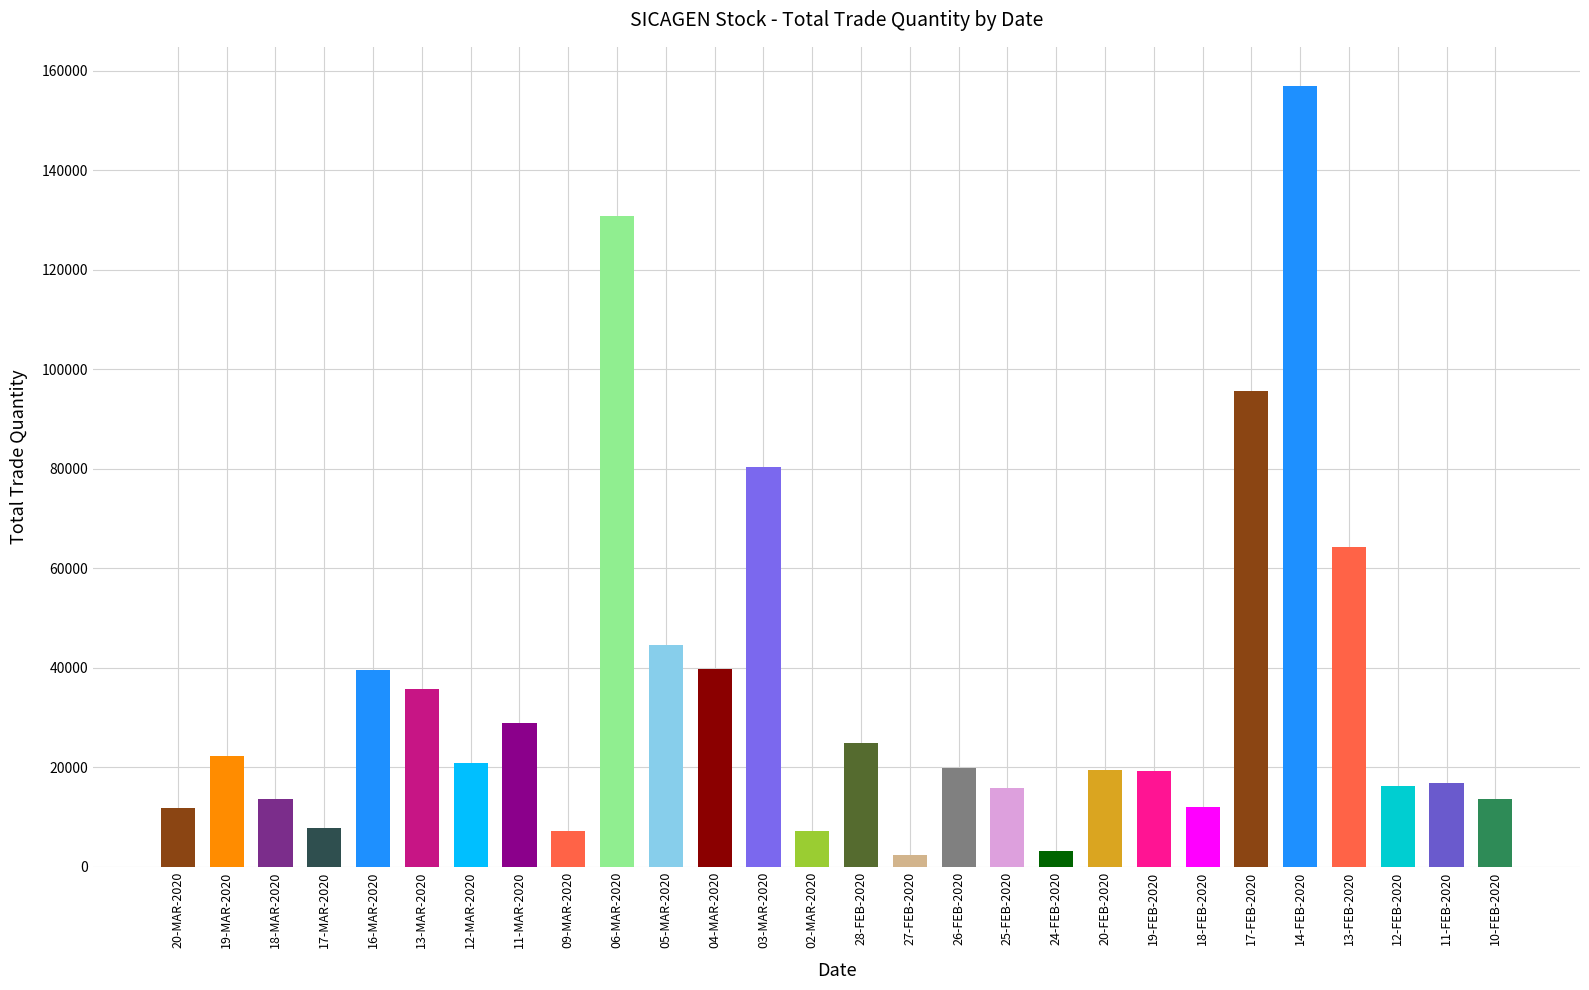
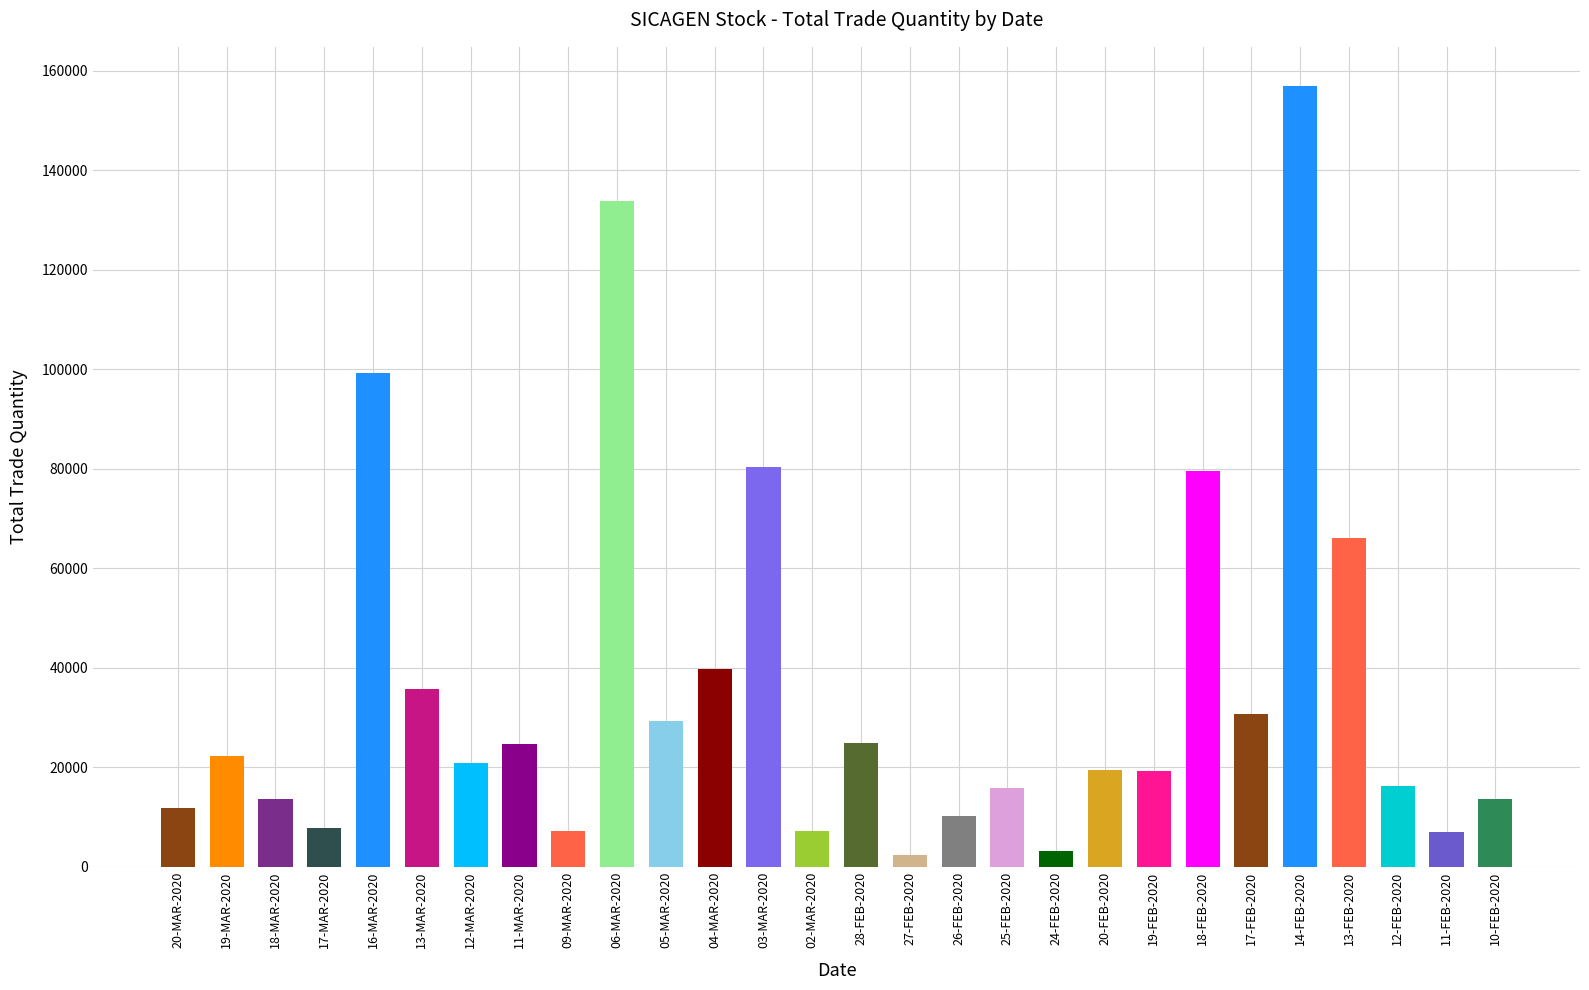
  {
    "20-MAR-2020": 12000,
    "19-MAR-2020": 22000,
    "18-MAR-2020": 14000,
    "17-MAR-2020": 8000,
-   "16-MAR-2020": 40000,
+   "16-MAR-2020": 99000,
    "13-MAR-2020": 36000,
    "12-MAR-2020": 21000,
-   "11-MAR-2020": 29000,
+   "11-MAR-2020": 25000,
    "09-MAR-2020": 7000,
-   "06-MAR-2020": 131000,
-   "05-MAR-2020": 45000,
+   "06-MAR-2020": 134000,
+   "05-MAR-2020": 29000,
    "04-MAR-2020": 40000,
    "03-MAR-2020": 80000,
    "02-MAR-2020": 7000,
    "28-FEB-2020": 25000,
    "27-FEB-2020": 2000,
-   "26-FEB-2020": 20000,
+   "26-FEB-2020": 10000,
    "25-FEB-2020": 16000,
    "24-FEB-2020": 3000,
    "20-FEB-2020": 20000,
    "19-FEB-2020": 19000,
-   "18-FEB-2020": 12000,
-   "17-FEB-2020": 96000,
+   "18-FEB-2020": 80000,
+   "17-FEB-2020": 31000,
    "14-FEB-2020": 157000,
-   "13-FEB-2020": 64000,
+   "13-FEB-2020": 66000,
    "12-FEB-2020": 16000,
-   "11-FEB-2020": 17000,
+   "11-FEB-2020": 7000,
    "10-FEB-2020": 14000
  }
